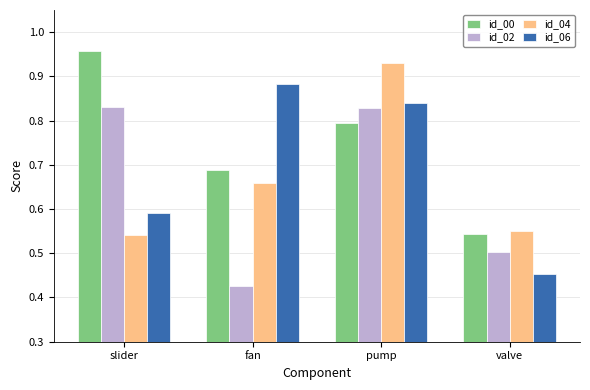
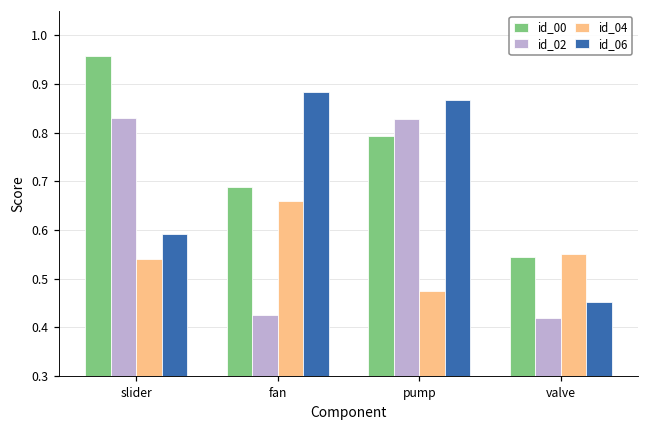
  {
    "id_00": {
      "slider": 0.96,
      "fan": 0.69,
      "pump": 0.79,
      "valve": 0.54
    },
    "id_02": {
      "slider": 0.83,
      "fan": 0.43,
      "pump": 0.83,
-     "valve": 0.50
+     "valve": 0.42
    },
    "id_04": {
      "slider": 0.54,
      "fan": 0.66,
-     "pump": 0.93,
+     "pump": 0.47,
      "valve": 0.55
    },
    "id_06": {
      "slider": 0.59,
      "fan": 0.88,
-     "pump": 0.84,
+     "pump": 0.87,
      "valve": 0.45
    }
  }
